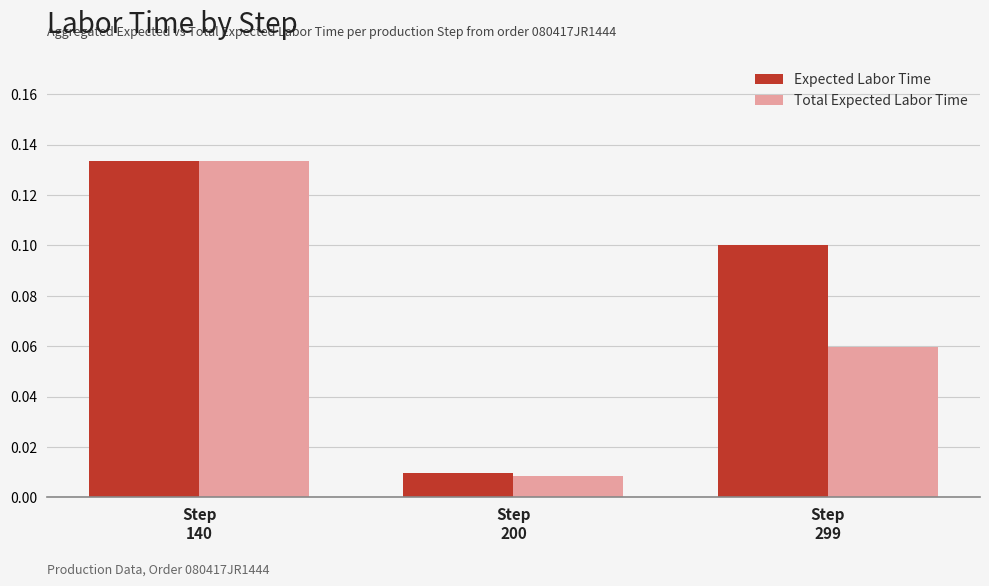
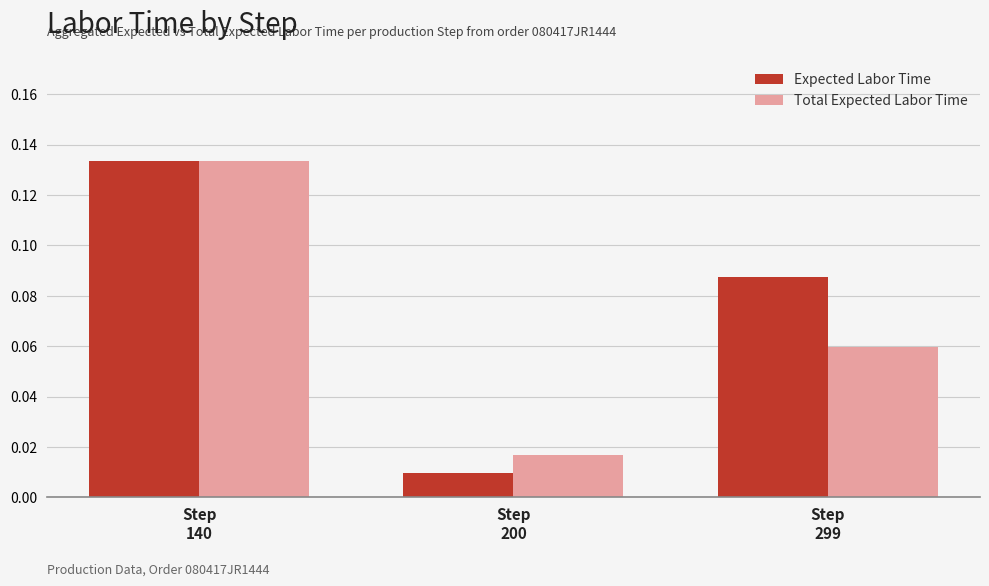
  {
    "Expected Labor Time": {
      "Step 140": 0.133,
      "Step 200": 0.010,
-     "Step 299": 0.100
+     "Step 299": 0.088
    },
    "Total Expected Labor Time": {
      "Step 140": 0.133,
-     "Step 200": 0.008,
+     "Step 200": 0.017,
      "Step 299": 0.060
    }
  }
